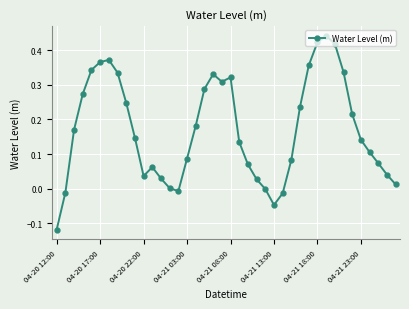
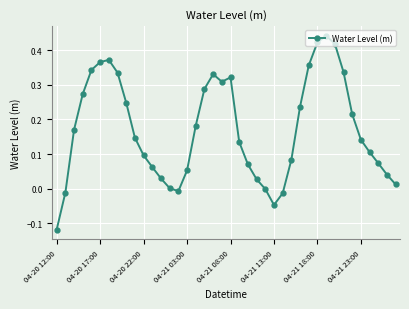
  {
    "04-20 12:00": -0.12,
    "04-20 17:00": 0.37,
-   "04-20 22:00": 0.04,
-   "04-21 03:00": 0.09,
+   "04-20 22:00": 0.10,
+   "04-21 03:00": 0.05,
    "04-21 08:00": 0.32,
    "04-21 13:00": -0.05,
    "04-21 23:00": 0.14
  }
